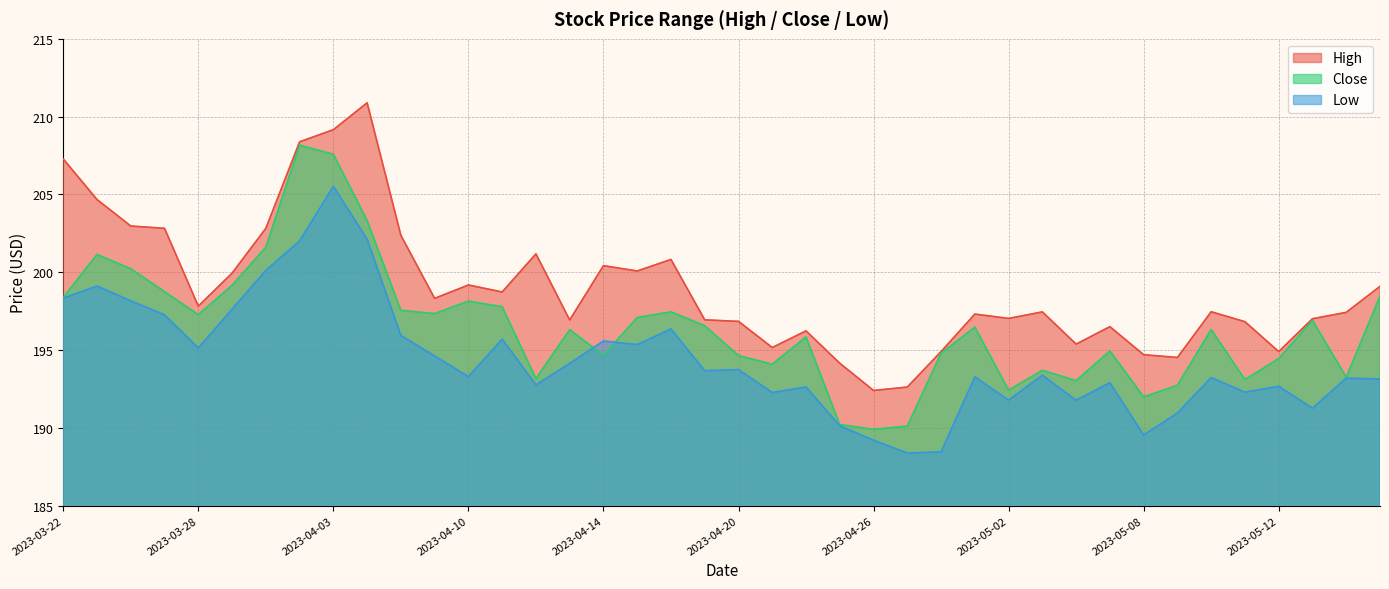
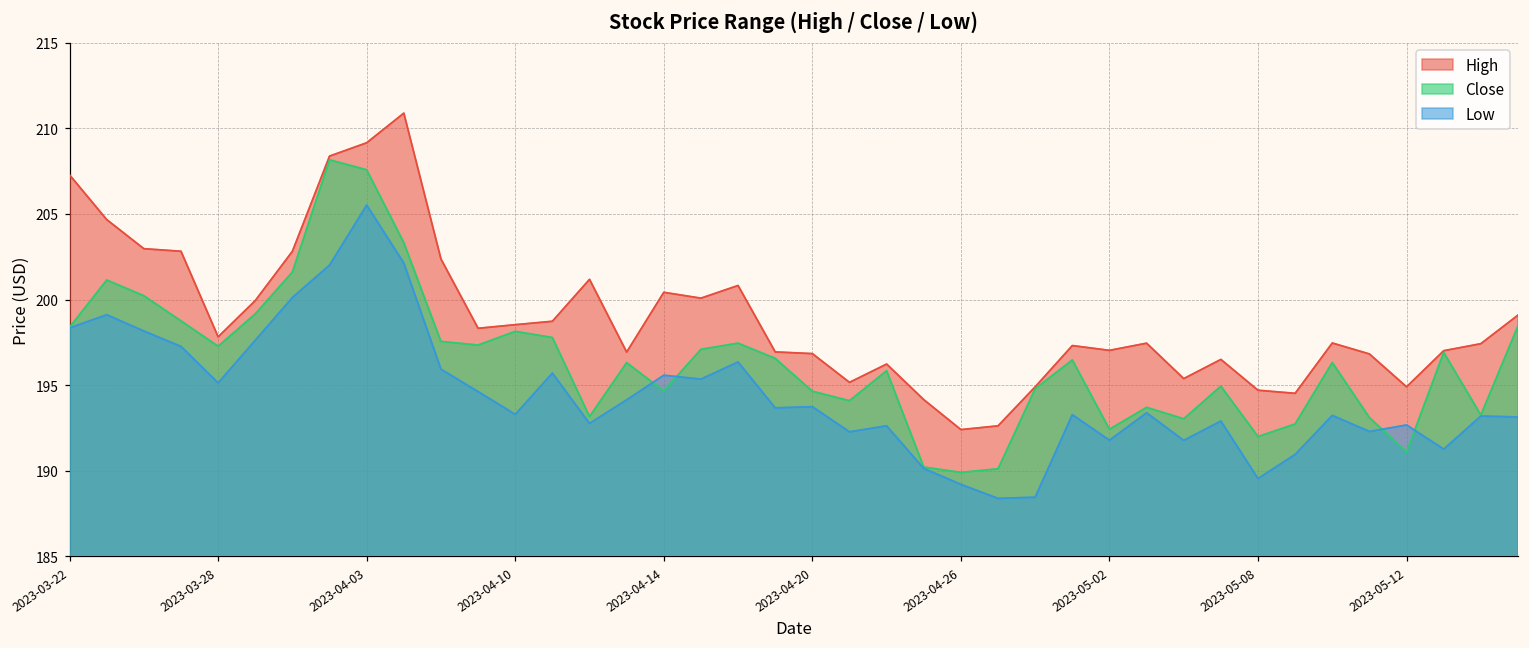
  {
    "High": {
      "2023-03-22": 207.3,
      "2023-03-28": 197.8,
      "2023-04-03": 209.2,
-     "2023-04-10": 199.2,
+     "2023-04-10": 198.5,
      "2023-04-14": 200.4,
      "2023-04-20": 196.8,
      "2023-04-26": 192.4,
      "2023-05-02": 197.0,
      "2023-05-08": 194.7,
      "2023-05-12": 194.9
    },
    "Close": {
      "2023-03-28": 197.3,
      "2023-04-03": 207.6,
      "2023-04-10": 198.1,
      "2023-04-14": 194.7,
      "2023-04-20": 194.6,
      "2023-04-26": 189.9,
      "2023-05-02": 192.4,
      "2023-05-08": 192.0,
-     "2023-05-12": 194.4
+     "2023-05-12": 191.1
    },
    "Low": {
      "2023-03-28": 195.1,
      "2023-04-03": 205.5,
      "2023-04-10": 193.3,
      "2023-04-14": 195.6,
      "2023-04-20": 193.7,
      "2023-04-26": 189.2,
      "2023-05-02": 191.8,
      "2023-05-08": 189.5,
      "2023-05-12": 192.7
    }
  }
